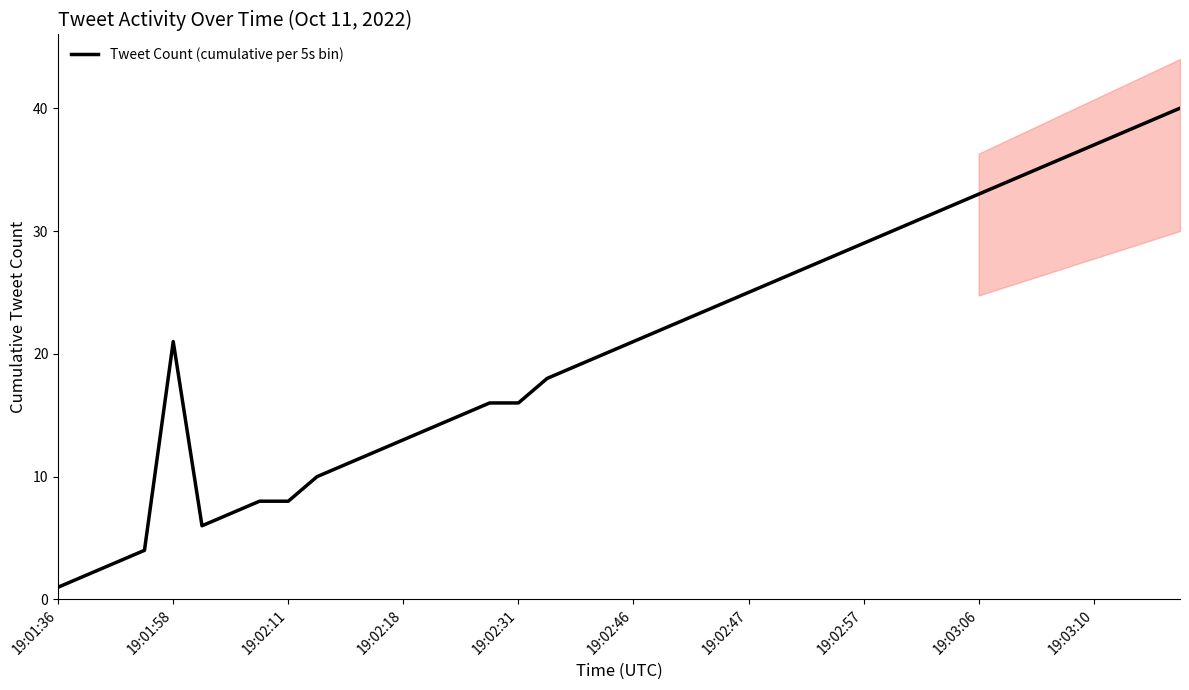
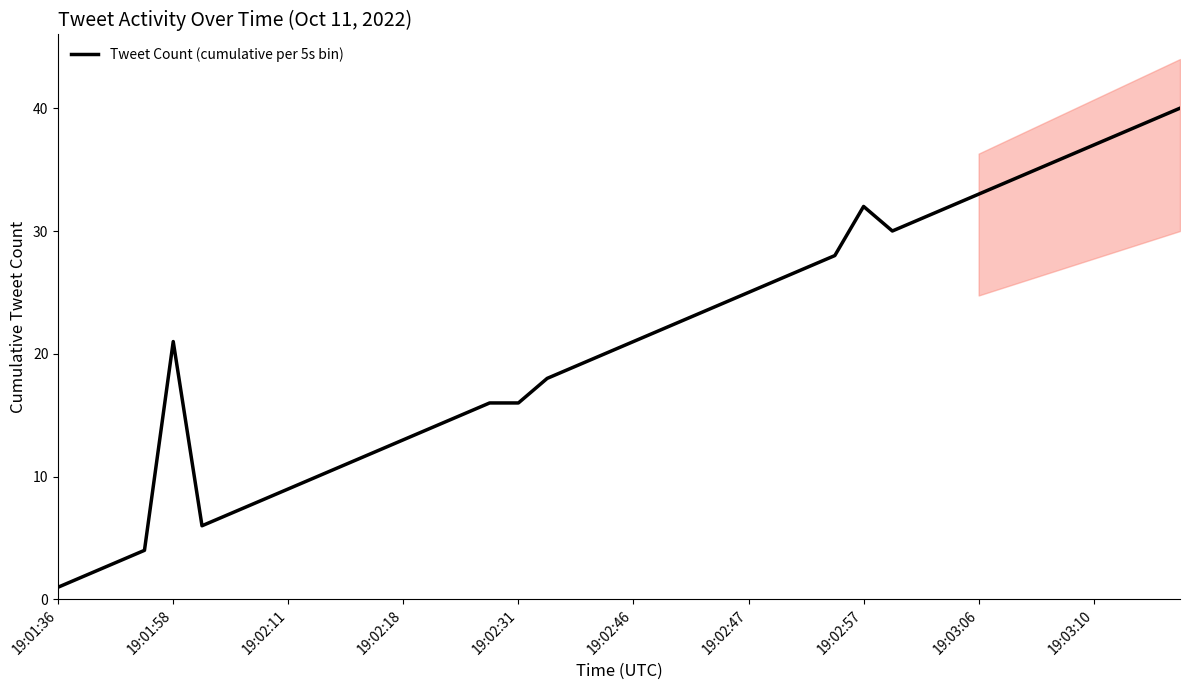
  {
    "Tweet Count (cumulative per 5s bin)": {
      "19:01:36": 1,
      "19:01:58": 21,
-     "19:02:11": 8,
+     "19:02:11": 9,
      "19:02:31": 16,
-     "19:02:57": 29,
+     "19:02:57": 32,
      "19:03:06": 33
    }
  }
